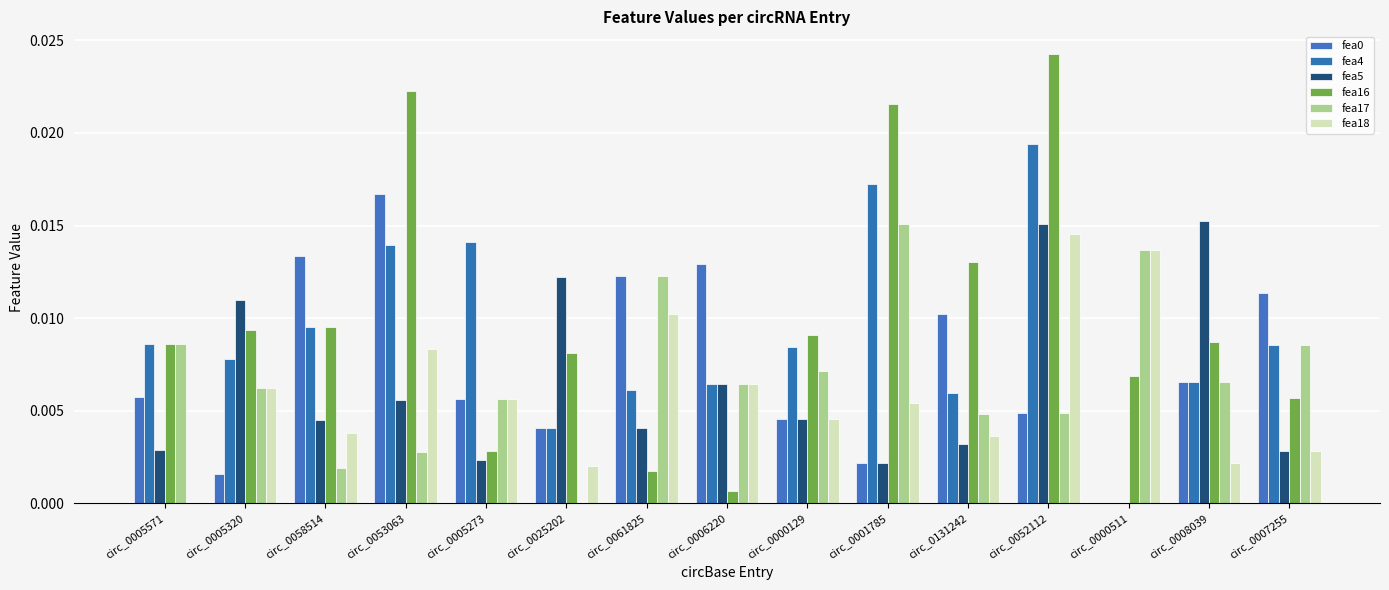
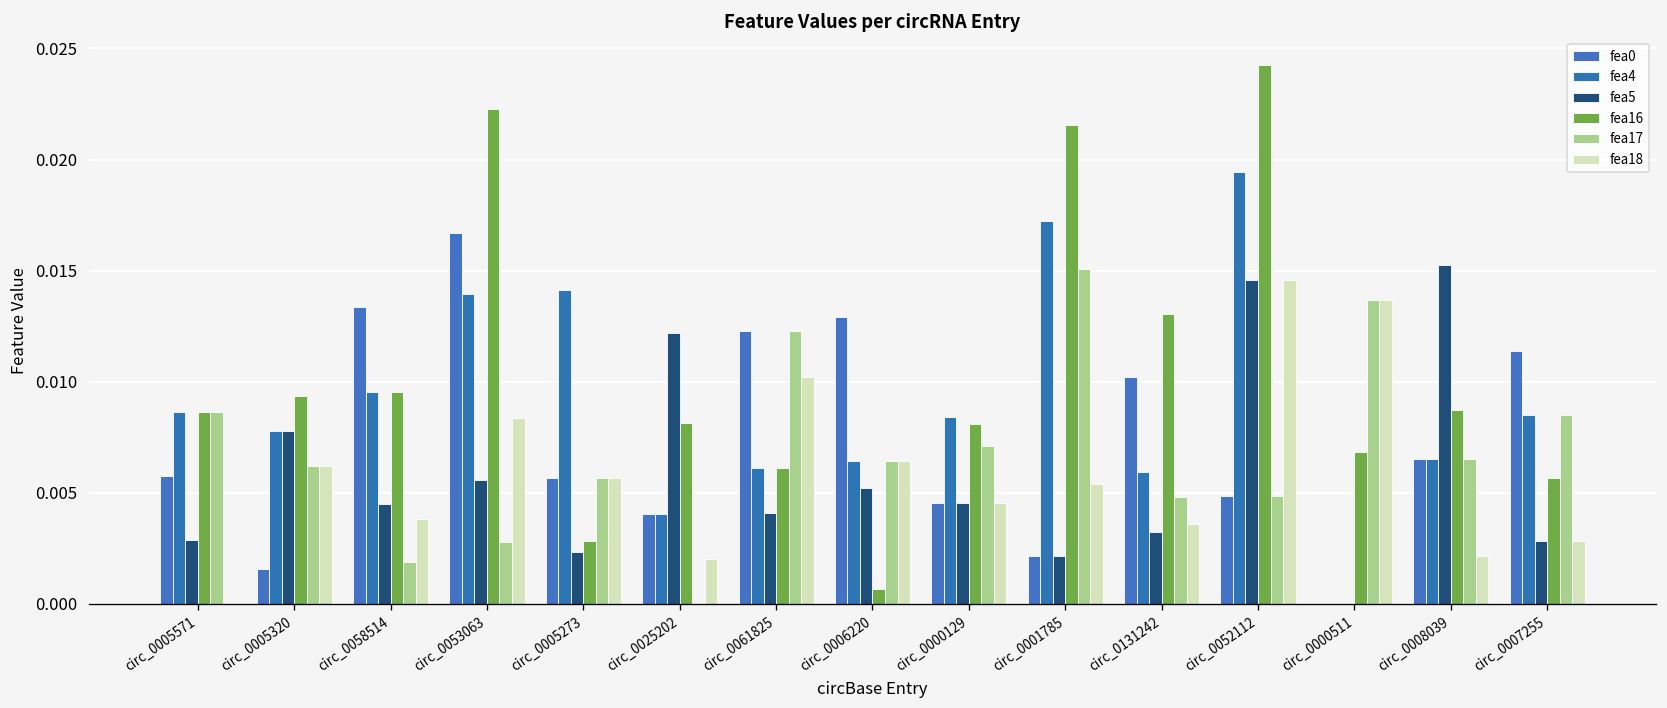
  {
    "fea5": {
      "circ_0005571": 0.0029,
-     "circ_0005320": 0.0110,
+     "circ_0005320": 0.0078,
      "circ_0058514": 0.0045,
      "circ_0053063": 0.0056,
      "circ_0005273": 0.0024,
      "circ_0025202": 0.0122,
      "circ_0061825": 0.0041,
-     "circ_0006220": 0.0065,
+     "circ_0006220": 0.0052,
      "circ_0000129": 0.0045,
      "circ_0001785": 0.0022,
      "circ_0131242": 0.0032,
-     "circ_0052112": 0.0151,
+     "circ_0052112": 0.0146,
      "circ_0000511": 0.0000,
      "circ_0008039": 0.0153,
      "circ_0007255": 0.0028
    },
    "fea16": {
      "circ_0005571": 0.0086,
      "circ_0005320": 0.0093,
      "circ_0058514": 0.0095,
      "circ_0053063": 0.0223,
      "circ_0005273": 0.0028,
      "circ_0025202": 0.0081,
-     "circ_0061825": 0.0018,
+     "circ_0061825": 0.0061,
      "circ_0006220": 0.0007,
-     "circ_0000129": 0.0091,
+     "circ_0000129": 0.0081,
      "circ_0001785": 0.0216,
      "circ_0131242": 0.0131,
      "circ_0052112": 0.0243,
      "circ_0000511": 0.0068,
      "circ_0008039": 0.0087,
      "circ_0007255": 0.0057
    },
    "fea17": {
      "circ_0005571": 0.0086,
      "circ_0005320": 0.0062,
      "circ_0058514": 0.0019,
      "circ_0053063": 0.0028,
      "circ_0005273": 0.0056,
      "circ_0025202": 0.0000,
      "circ_0061825": 0.0123,
      "circ_0006220": 0.0065,
      "circ_0000129": 0.0071,
      "circ_0001785": 0.0151,
      "circ_0131242": 0.0048,
      "circ_0052112": 0.0049,
      "circ_0000511": 0.0137,
      "circ_0008039": 0.0065,
      "circ_0007255": 0.0085
    },
    "fea18": {
      "circ_0005571": 0.0000,
      "circ_0005320": 0.0062,
      "circ_0058514": 0.0038,
      "circ_0053063": 0.0084,
      "circ_0005273": 0.0056,
      "circ_0025202": 0.0020,
      "circ_0061825": 0.0102,
      "circ_0006220": 0.0065,
      "circ_0000129": 0.0045,
      "circ_0001785": 0.0054,
      "circ_0131242": 0.0036,
      "circ_0052112": 0.0146,
      "circ_0000511": 0.0137,
      "circ_0008039": 0.0022,
      "circ_0007255": 0.0028
    }
  }
